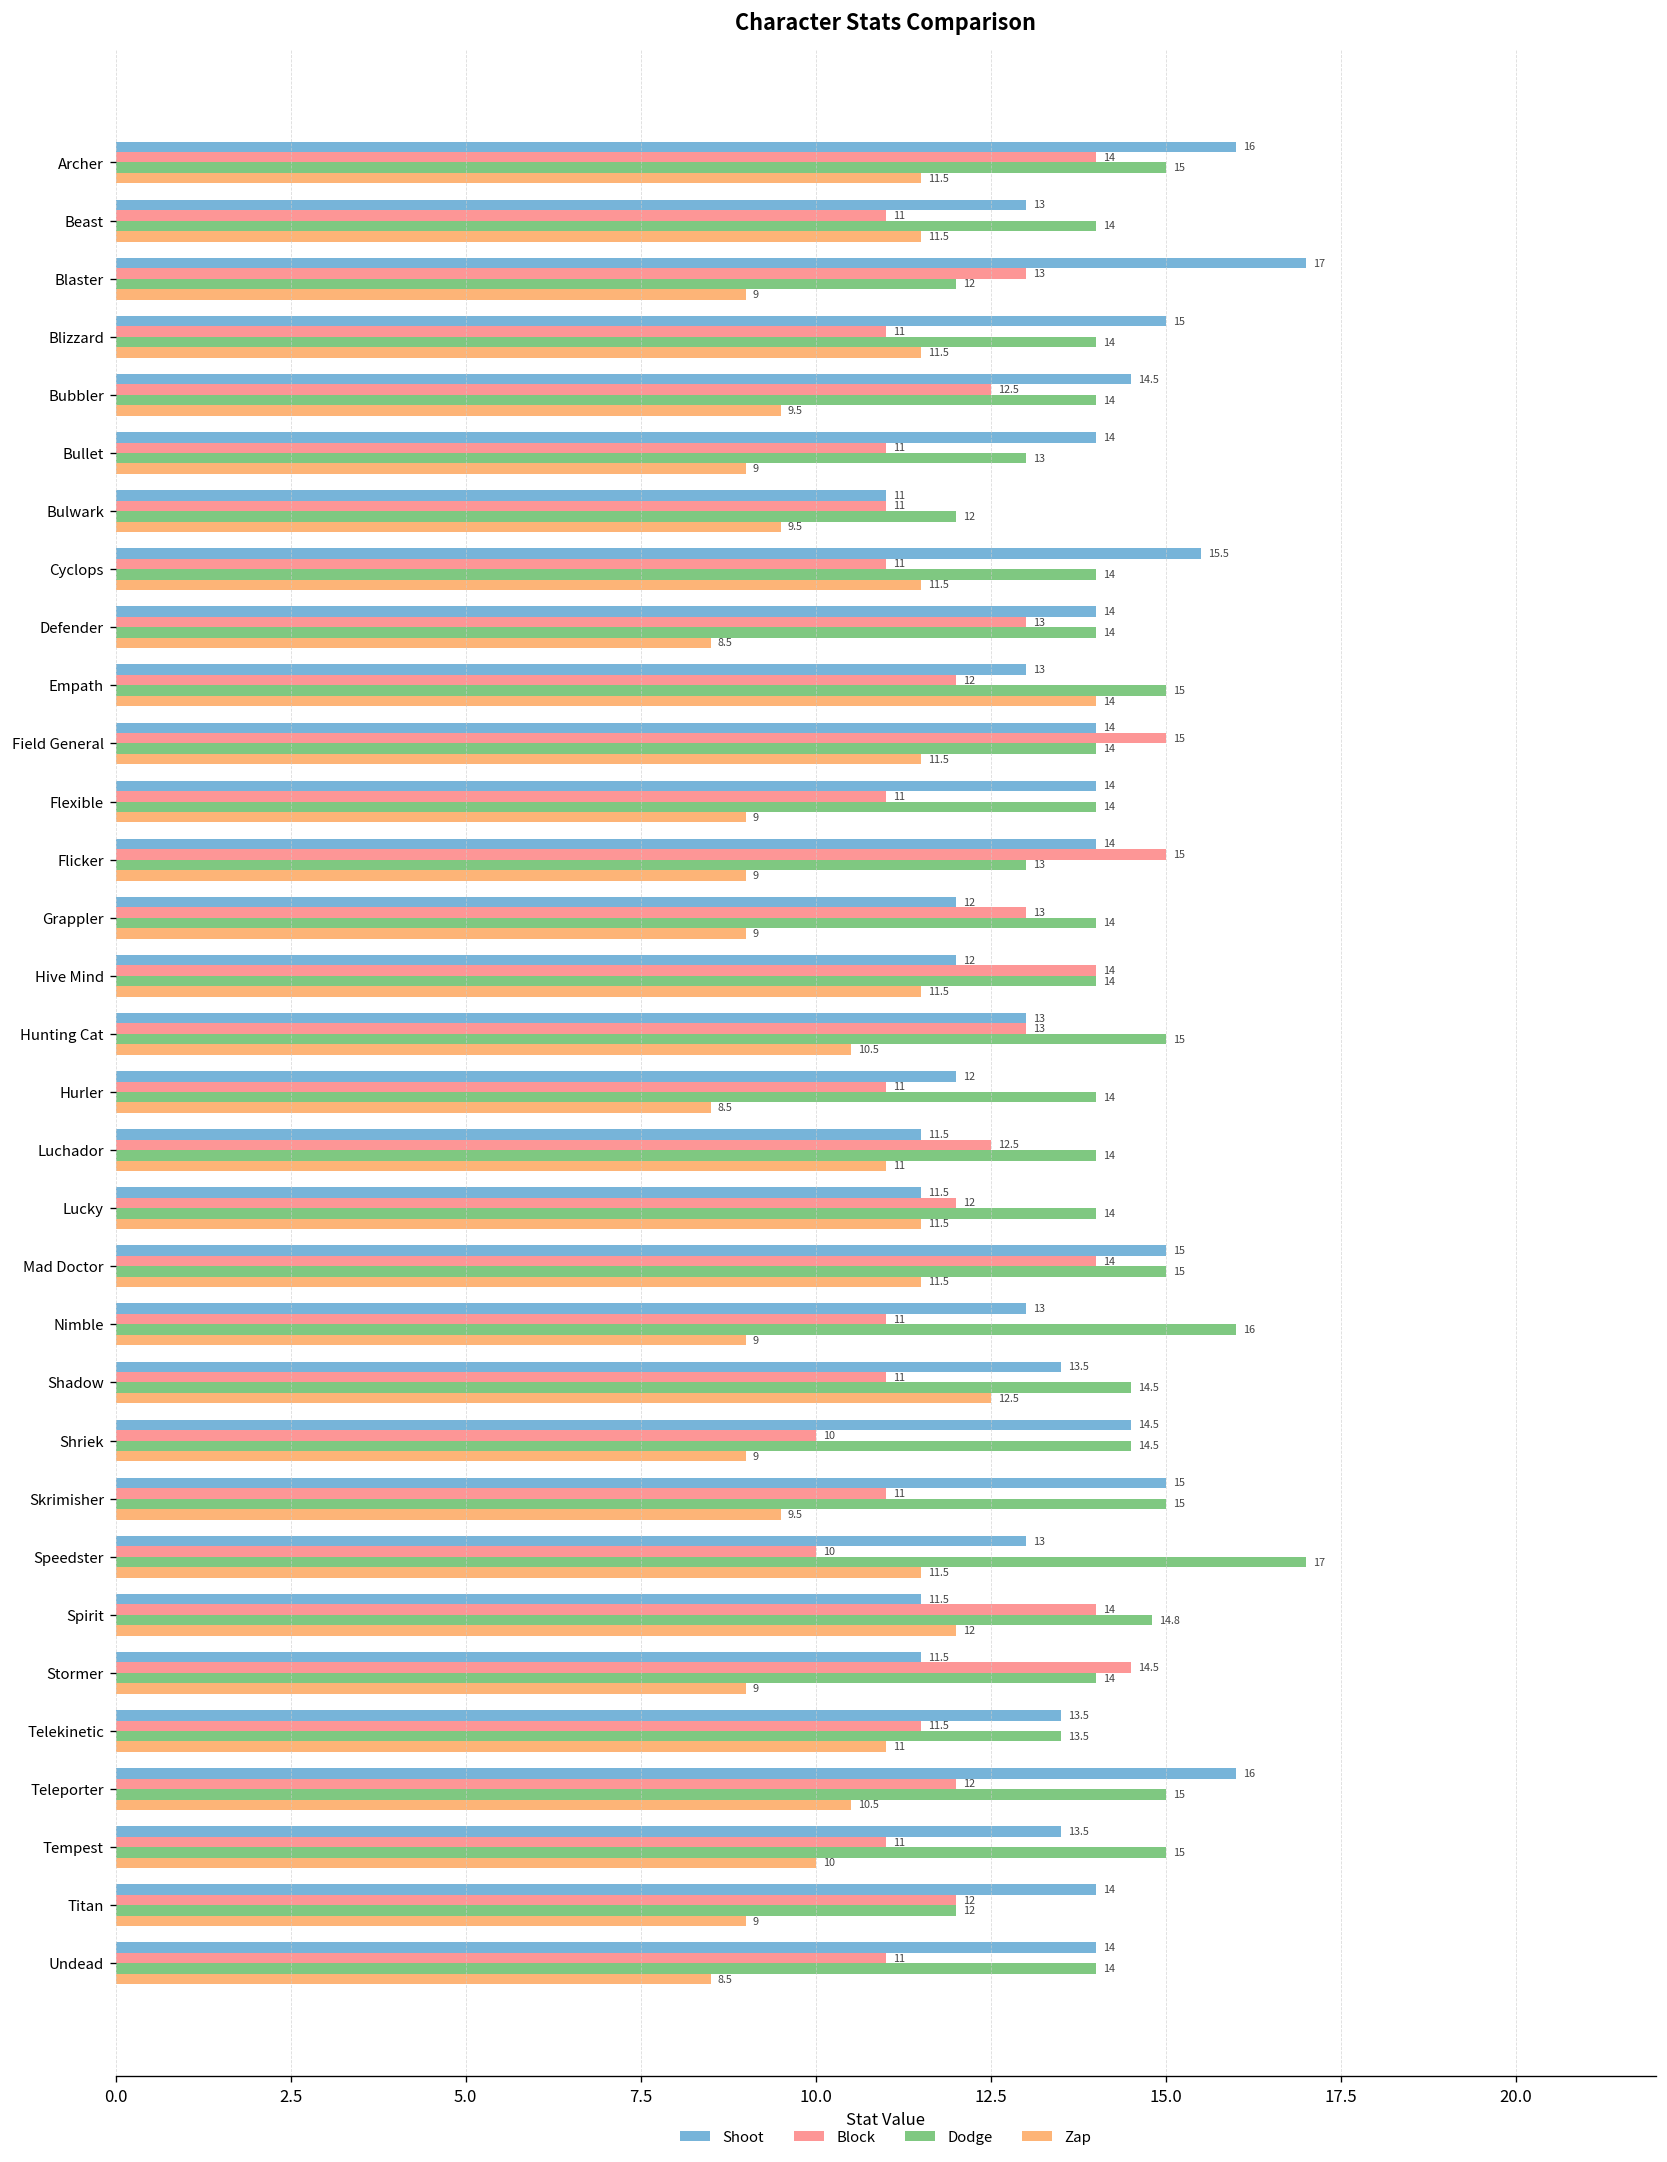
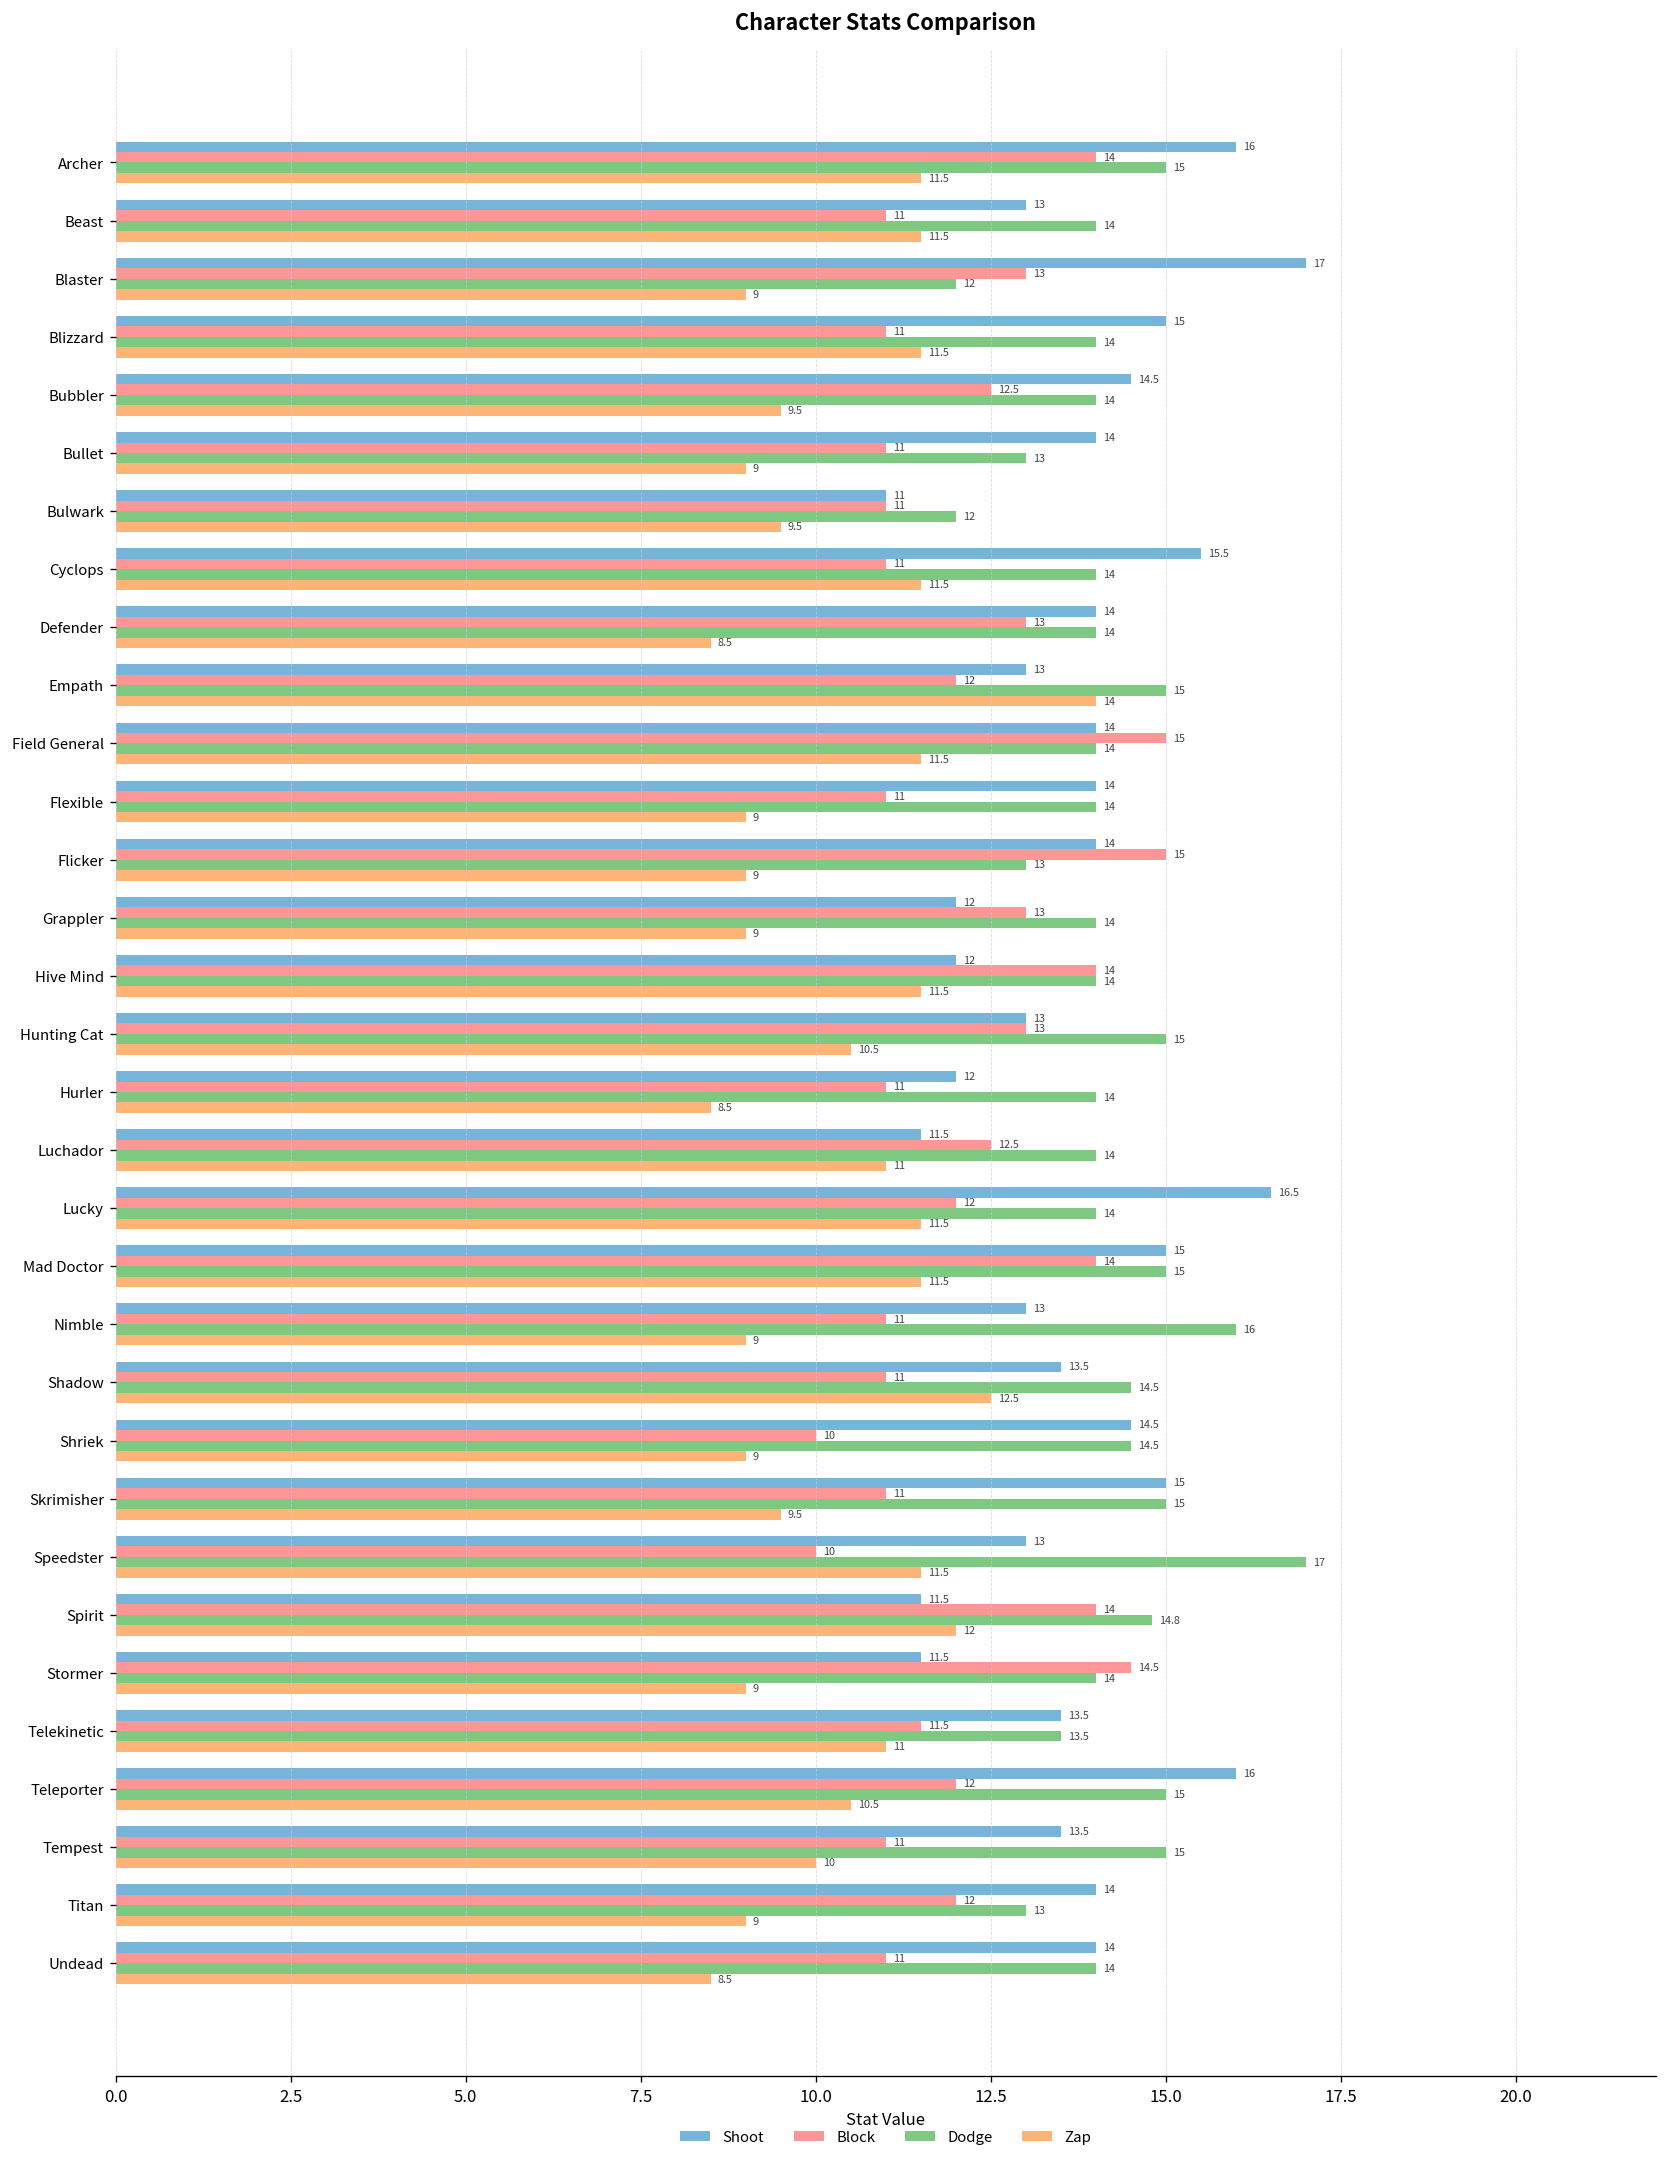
  {
    "Shoot": {
      "Archer": 16,
      "Beast": 13,
      "Blaster": 17,
      "Blizzard": 15,
      "Bubbler": 14.5,
      "Bullet": 14,
      "Bulwark": 11,
      "Cyclops": 15.5,
      "Defender": 14,
      "Empath": 13,
      "Field General": 14,
      "Flexible": 14,
      "Flicker": 14,
      "Grappler": 12,
      "Hive Mind": 12,
      "Hunting Cat": 13,
      "Hurler": 12,
      "Luchador": 11.5,
-     "Lucky": 11.5,
+     "Lucky": 16.5,
      "Mad Doctor": 15,
      "Nimble": 13,
      "Shadow": 13.5,
      "Shriek": 14.5,
      "Skrimisher": 15,
      "Speedster": 13,
      "Spirit": 11.5,
      "Stormer": 11.5,
      "Telekinetic": 13.5,
      "Teleporter": 16,
      "Tempest": 13.5,
      "Titan": 14,
      "Undead": 14
    },
    "Dodge": {
      "Archer": 15,
      "Beast": 14,
      "Blaster": 12,
      "Blizzard": 14,
      "Bubbler": 14,
      "Bullet": 13,
      "Bulwark": 12,
      "Cyclops": 14,
      "Defender": 14,
      "Empath": 15,
      "Field General": 14,
      "Flexible": 14,
      "Flicker": 13,
      "Grappler": 14,
      "Hive Mind": 14,
      "Hunting Cat": 15,
      "Hurler": 14,
      "Luchador": 14,
      "Lucky": 14,
      "Mad Doctor": 15,
      "Nimble": 16,
      "Shadow": 14.5,
      "Shriek": 14.5,
      "Skrimisher": 15,
      "Speedster": 17,
      "Spirit": 14.8,
      "Stormer": 14,
      "Telekinetic": 13.5,
      "Teleporter": 15,
      "Tempest": 15,
-     "Titan": 12,
+     "Titan": 13,
      "Undead": 14
    }
  }
